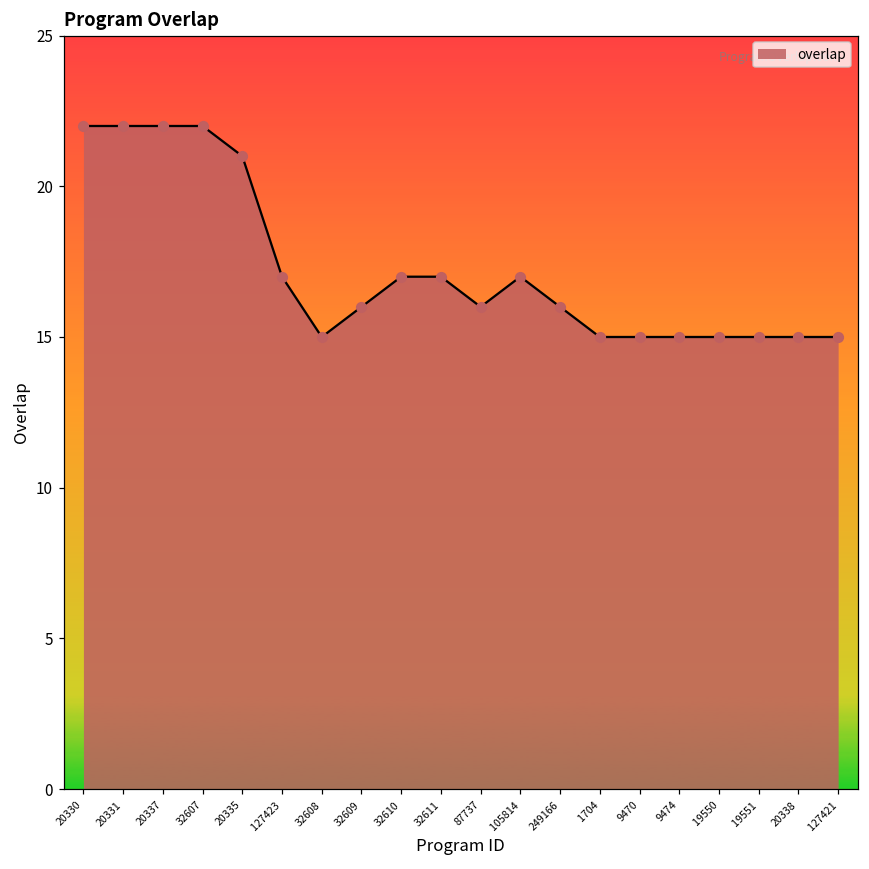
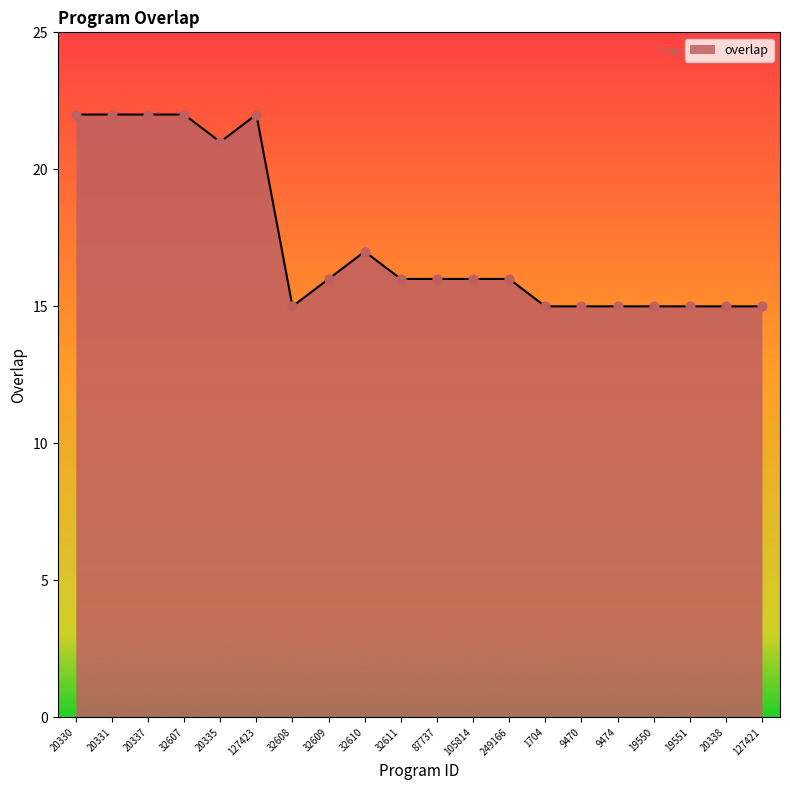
  {
    "20330": 22,
    "20331": 22,
    "20337": 22,
    "32607": 22,
    "20335": 21,
-   "127423": 17,
+   "127423": 22,
    "32608": 15,
    "32609": 16,
    "32610": 17,
-   "32611": 17,
+   "32611": 16,
    "87737": 16,
-   "105814": 17,
+   "105814": 16,
    "249166": 16,
    "1704": 15,
    "9470": 15,
    "9474": 15,
    "19550": 15,
    "19551": 15,
    "20338": 15,
    "127421": 15
  }
